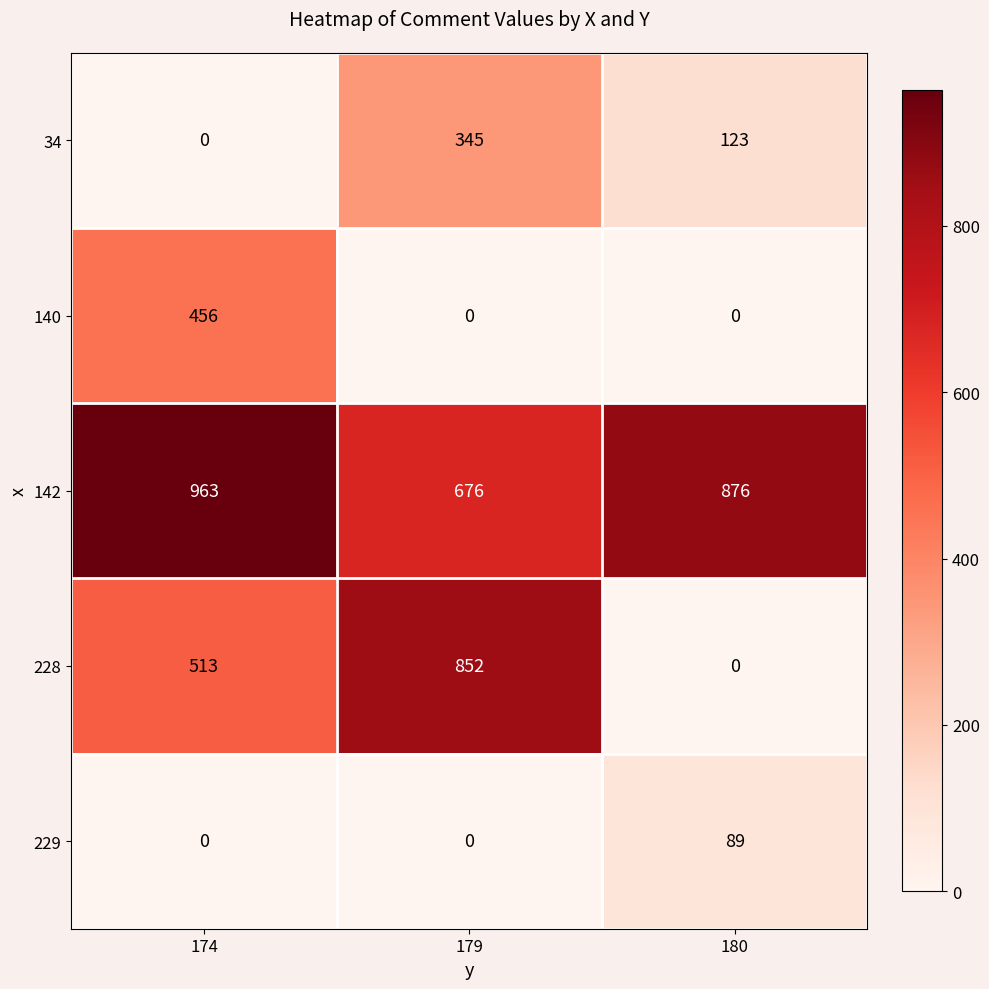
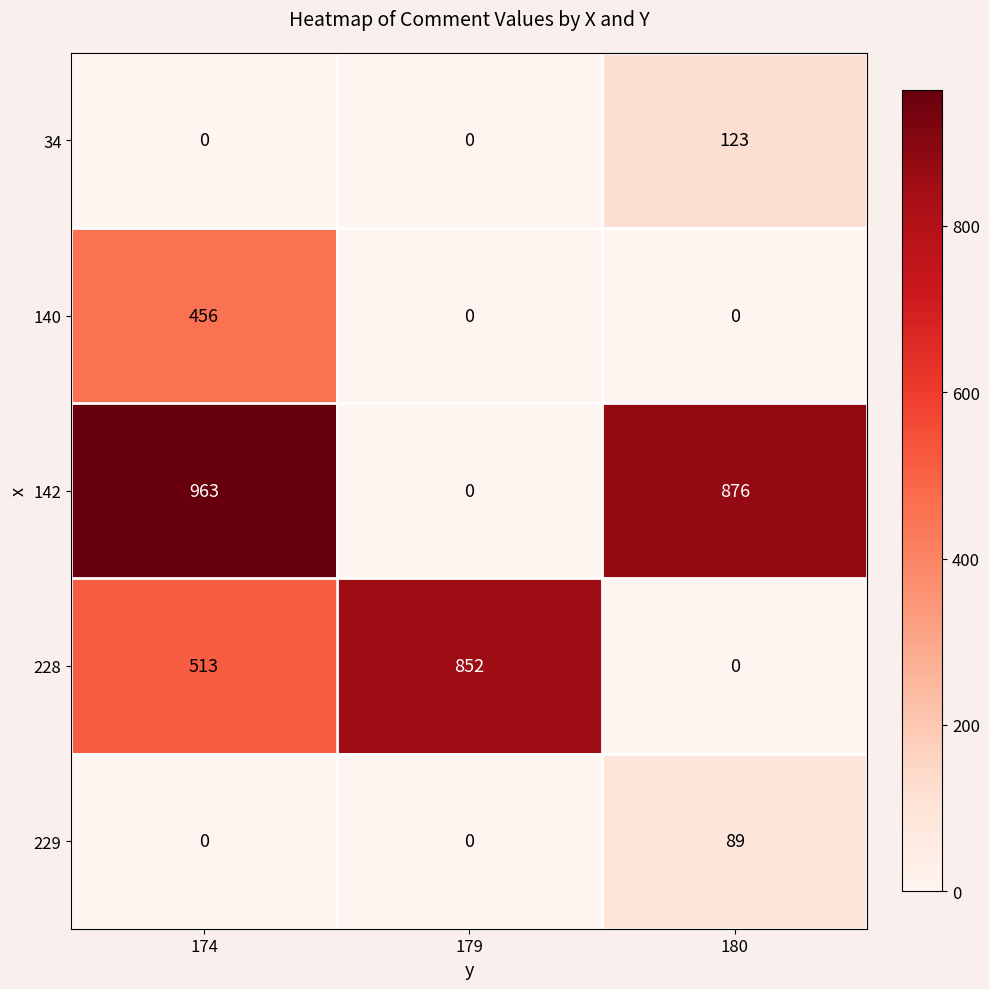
  {
    "34": {
      "174": 0,
-     "179": 345,
+     "179": 0,
      "180": 123
    },
    "140": {
      "174": 456,
      "179": 0,
      "180": 0
    },
    "142": {
      "174": 963,
-     "179": 676,
+     "179": 0,
      "180": 876
    },
    "228": {
      "174": 513,
      "179": 852,
      "180": 0
    },
    "229": {
      "174": 0,
      "179": 0,
      "180": 89
    }
  }
